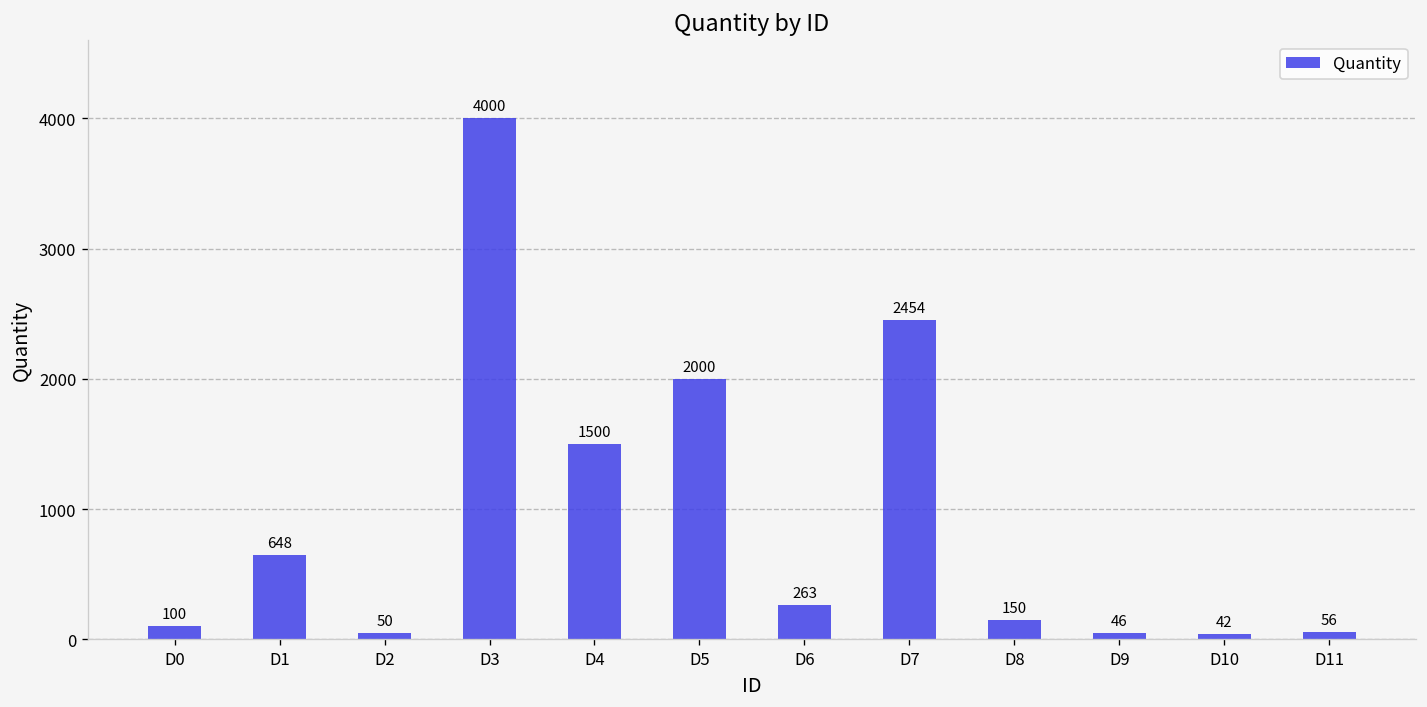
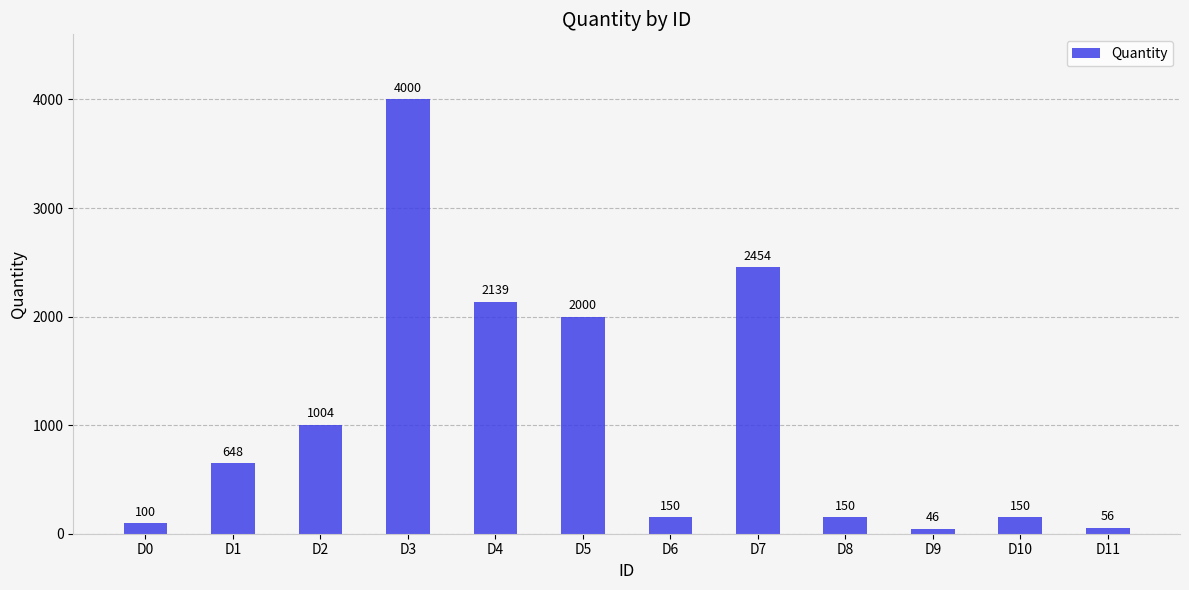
  {
    "D0": 100,
    "D1": 648,
-   "D2": 50,
+   "D2": 1004,
    "D3": 4000,
-   "D4": 1500,
+   "D4": 2139,
    "D5": 2000,
-   "D6": 263,
+   "D6": 150,
    "D7": 2454,
    "D8": 150,
    "D9": 46,
-   "D10": 42,
+   "D10": 150,
    "D11": 56
  }
